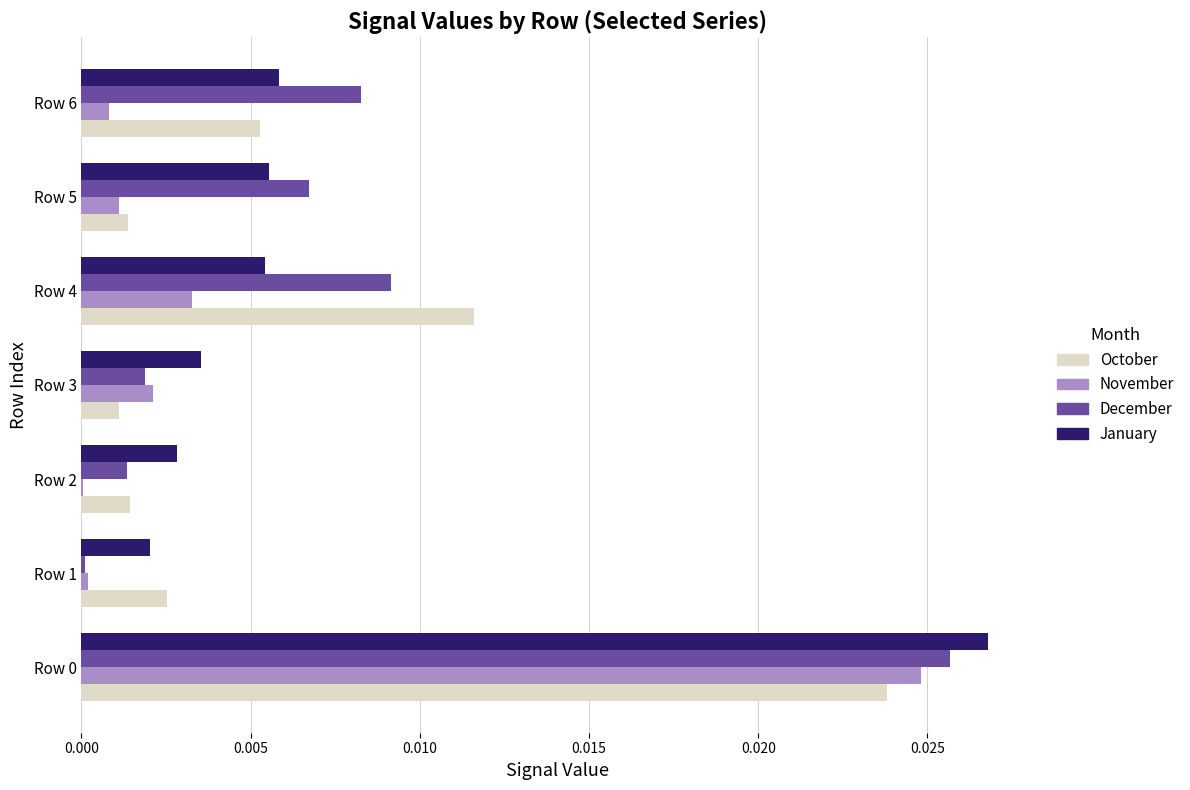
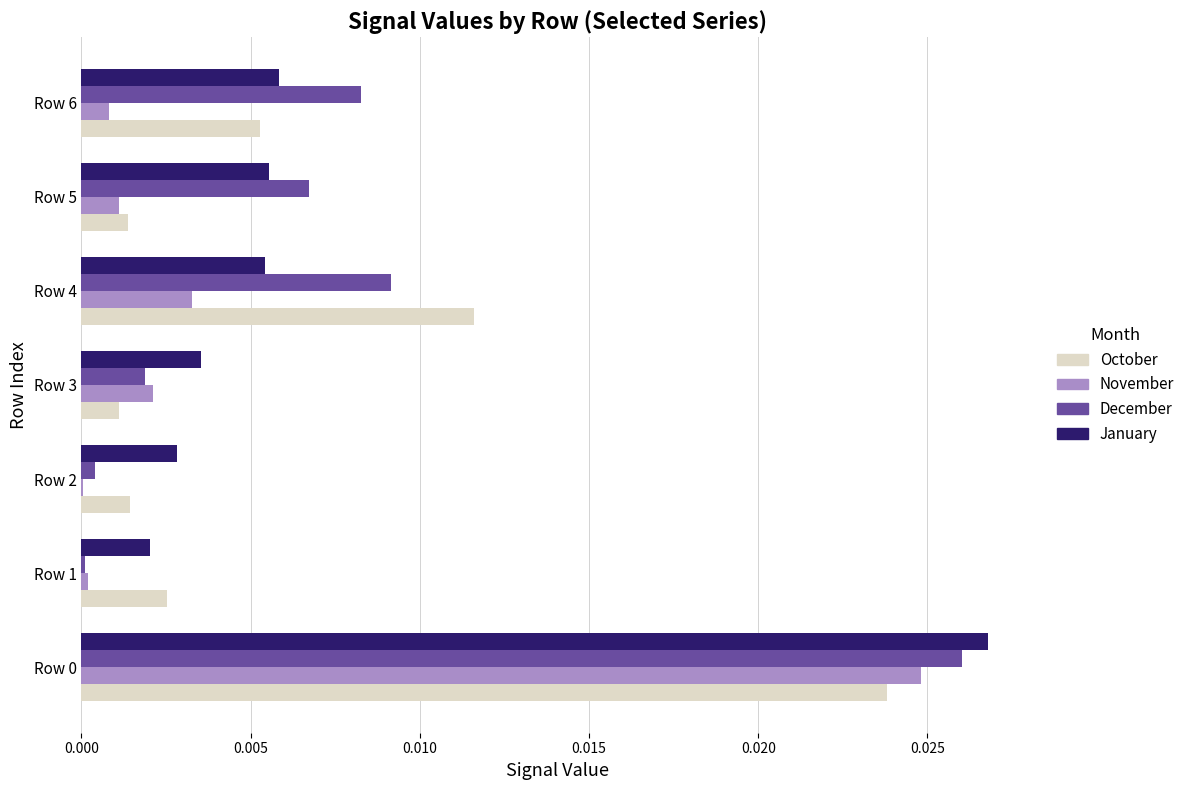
  {
    "October": {
      "Row 6": 0.0053,
      "Row 5": 0.0014,
      "Row 4": 0.0116,
      "Row 3": 0.0011,
      "Row 2": 0.0014,
      "Row 1": 0.0025,
      "Row 0": 0.0238
    },
    "November": {
      "Row 6": 0.0008,
      "Row 5": 0.0011,
      "Row 4": 0.0033,
      "Row 3": 0.0021,
      "Row 1": 0.0002,
      "Row 0": 0.0248
    },
    "December": {
      "Row 6": 0.0083,
      "Row 5": 0.0067,
      "Row 4": 0.0091,
      "Row 3": 0.0019,
-     "Row 2": 0.0013,
+     "Row 2": 0.0004,
      "Row 1": 0.0001,
-     "Row 0": 0.0257
+     "Row 0": 0.0260
    },
    "January": {
      "Row 6": 0.0058,
      "Row 5": 0.0055,
      "Row 4": 0.0054,
      "Row 3": 0.0035,
      "Row 2": 0.0028,
      "Row 1": 0.0020,
      "Row 0": 0.0268
    }
  }
